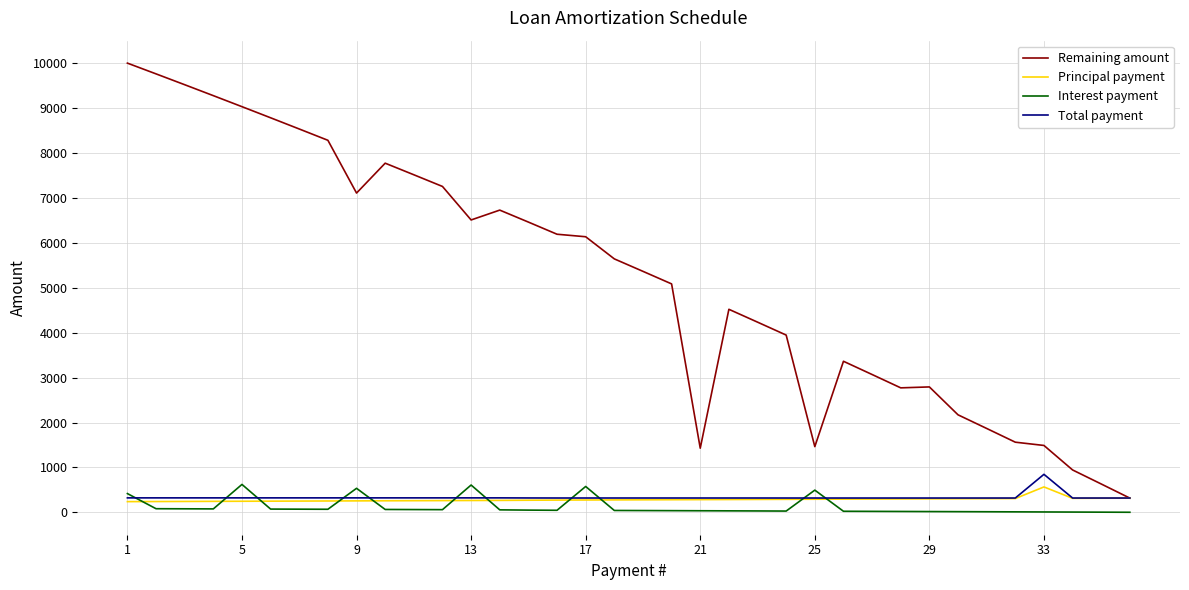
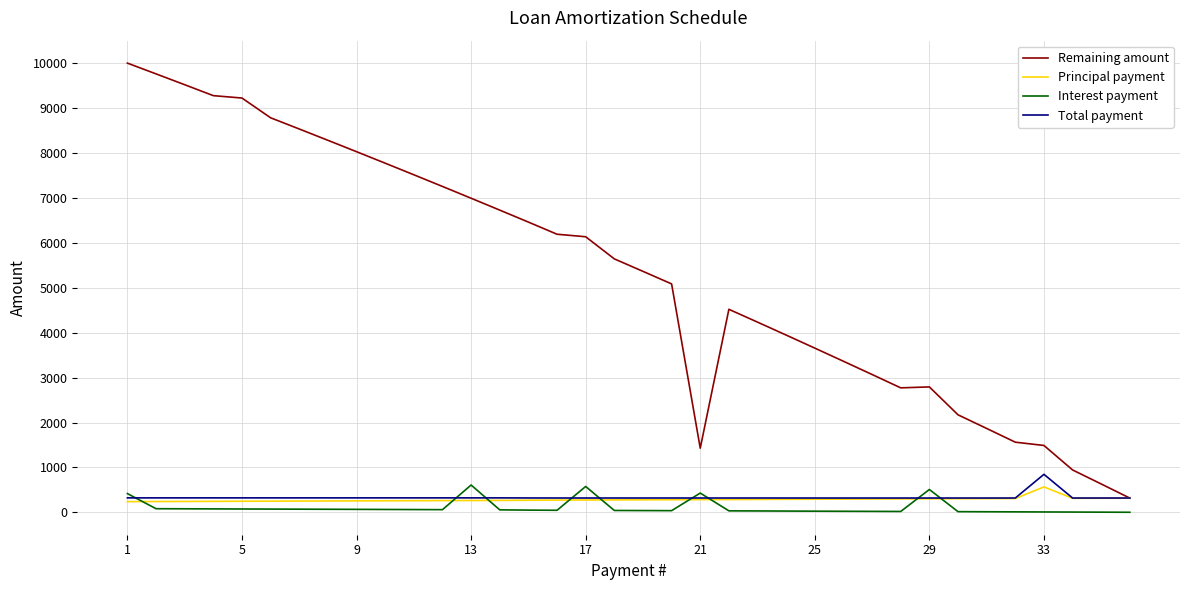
  {
    "Remaining amount": {
      "1": 10000,
-     "5": 9000,
-     "9": 7100,
-     "13": 6500,
+     "5": 9200,
+     "9": 8000,
+     "13": 7000,
      "17": 6100,
      "21": 1400,
-     "25": 1500,
+     "25": 3700,
      "29": 2800,
      "33": 1500
    },
    "Principal payment": {
      "1": 200,
      "5": 200,
      "9": 300,
      "13": 300,
      "33": 600
    },
    "Interest payment": {
      "1": 400,
-     "5": 600,
-     "9": 500,
+     "5": 100,
+     "9": 100,
      "13": 600,
      "17": 600,
-     "21": 0,
-     "25": 500,
-     "29": 0,
+     "21": 400,
+     "25": 0,
+     "29": 500,
      "33": 0
    },
    "Total payment": {
      "1": 300,
      "5": 300,
      "9": 300,
      "13": 300,
      "33": 800
    }
  }
